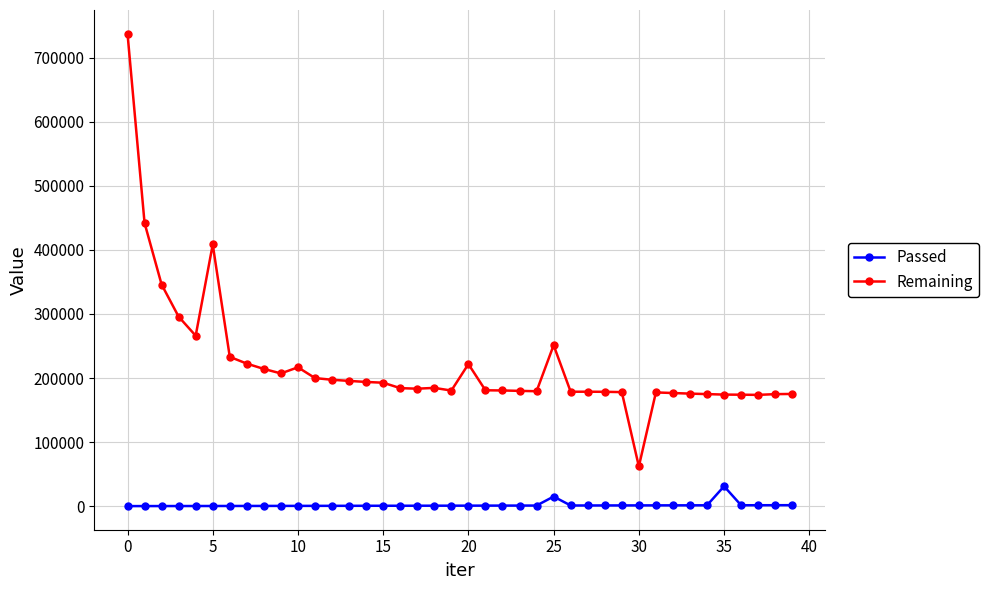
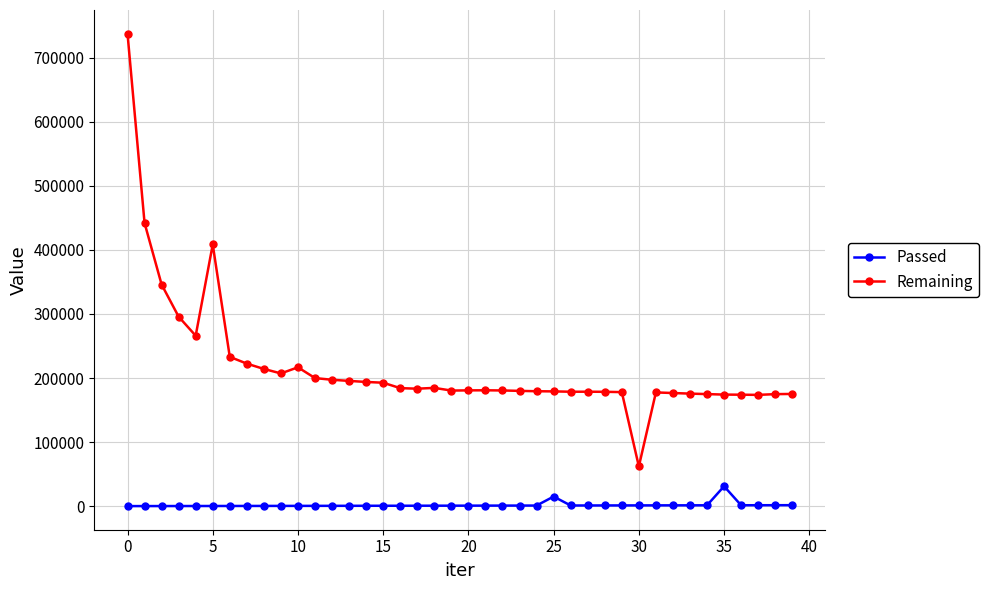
  {
    "Passed": {
      "0": 0,
      "5": 0,
      "10": 0,
      "15": 0,
      "20": 0,
      "25": 20000,
      "30": 0,
      "35": 30000
    },
    "Remaining": {
      "0": 740000,
      "5": 410000,
      "10": 220000,
      "15": 190000,
-     "20": 220000,
-     "25": 250000,
+     "20": 180000,
+     "25": 180000,
      "30": 60000,
      "35": 170000
    }
  }
